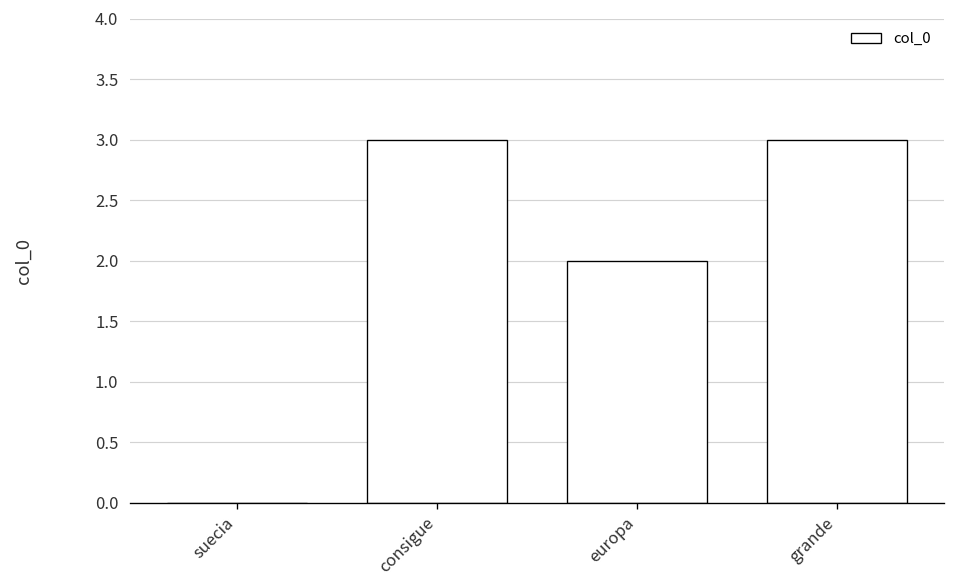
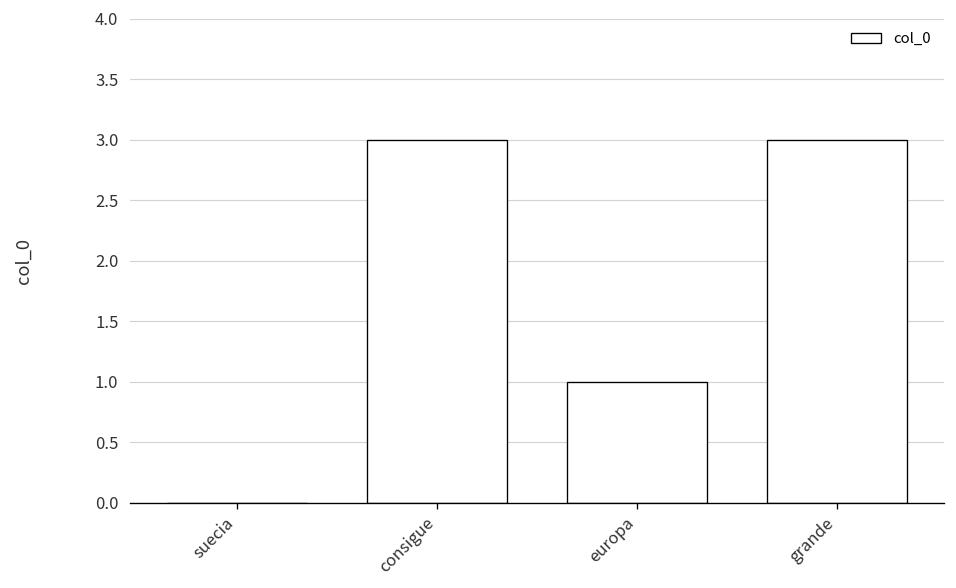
  {
    "suecia": 0,
    "consigue": 3,
-   "europa": 2,
+   "europa": 1,
    "grande": 3
  }
